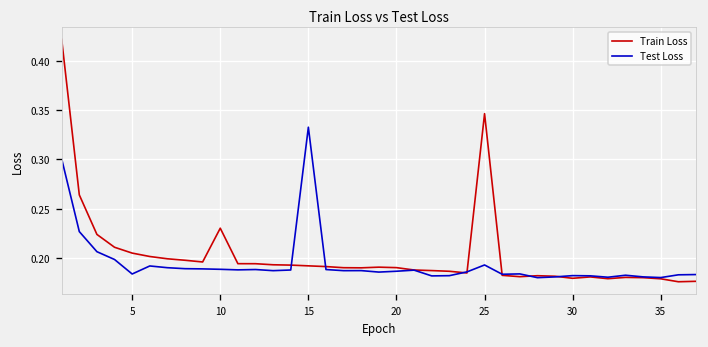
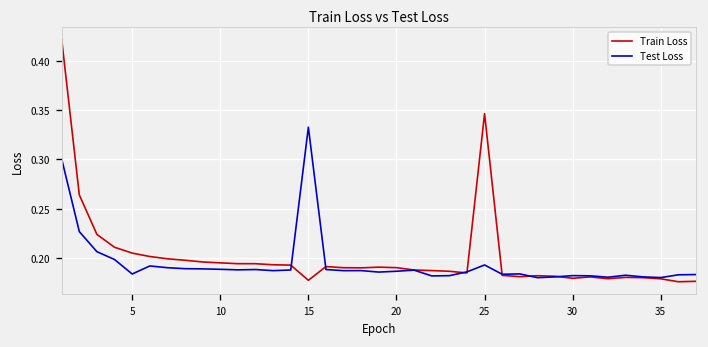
  {
    "Train Loss": {
      "5": 0.20,
-     "10": 0.23,
-     "15": 0.19,
+     "10": 0.19,
+     "15": 0.18,
      "20": 0.19,
      "25": 0.35
    },
    "Test Loss": {
      "5": 0.18,
      "10": 0.19,
      "15": 0.33,
      "20": 0.19,
      "25": 0.19
    }
  }
